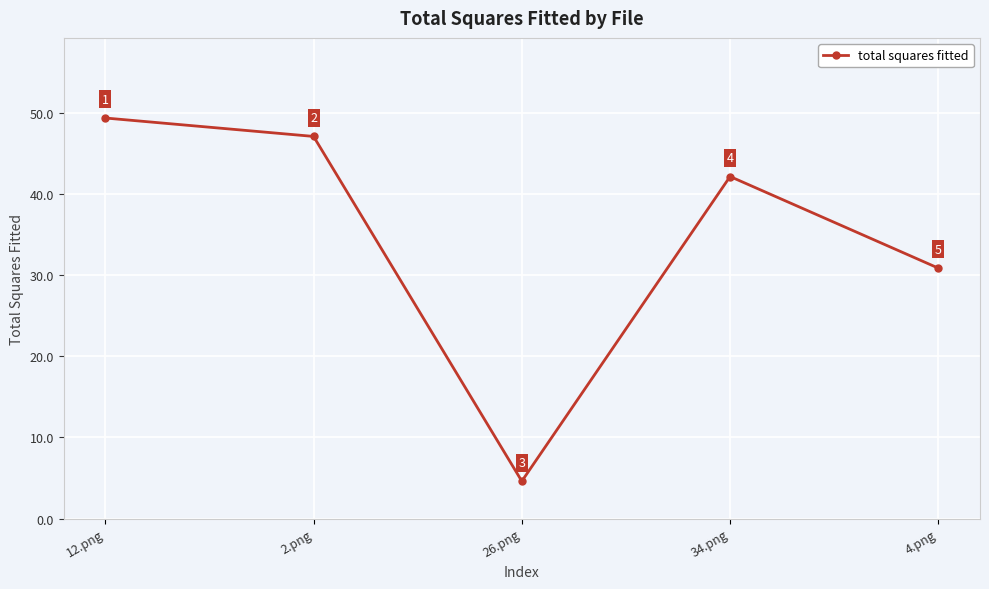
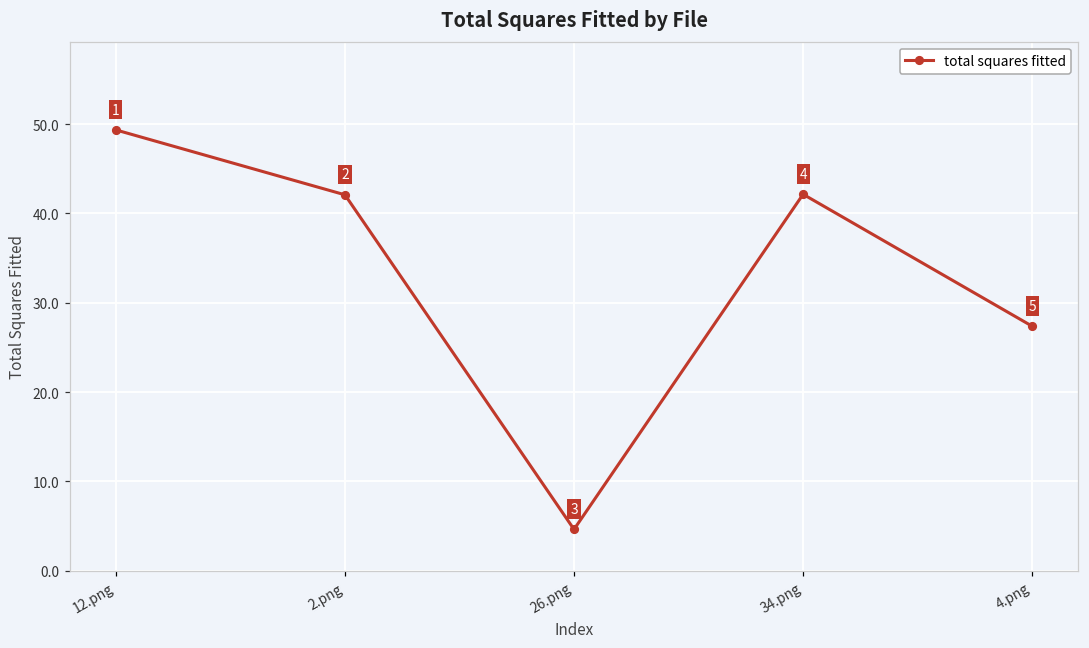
  {
-   "2.png": 47,
-   "4.png": 31
+   "2.png": 42,
+   "4.png": 27
  }
